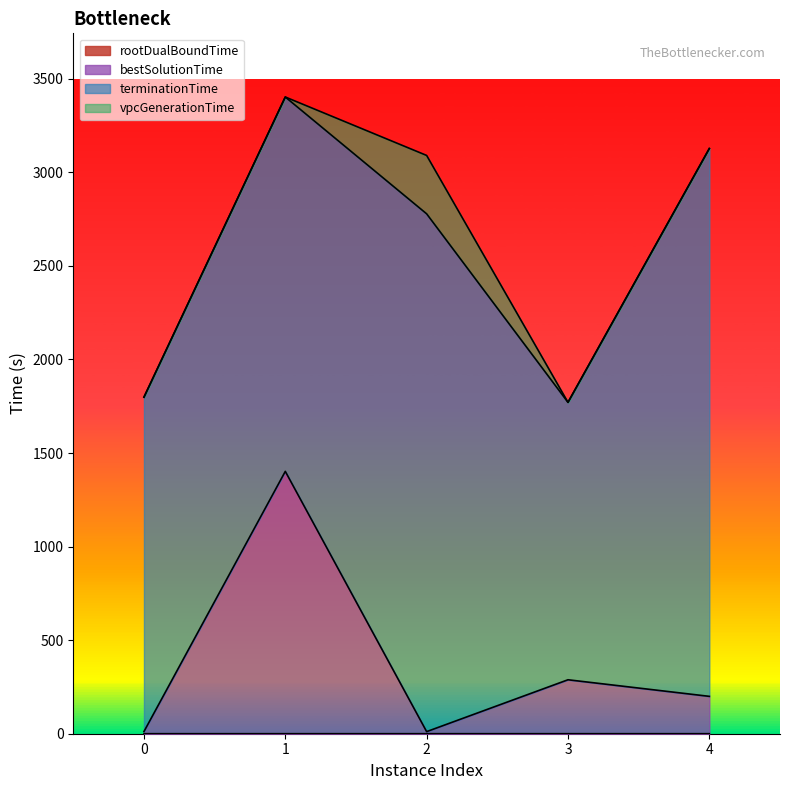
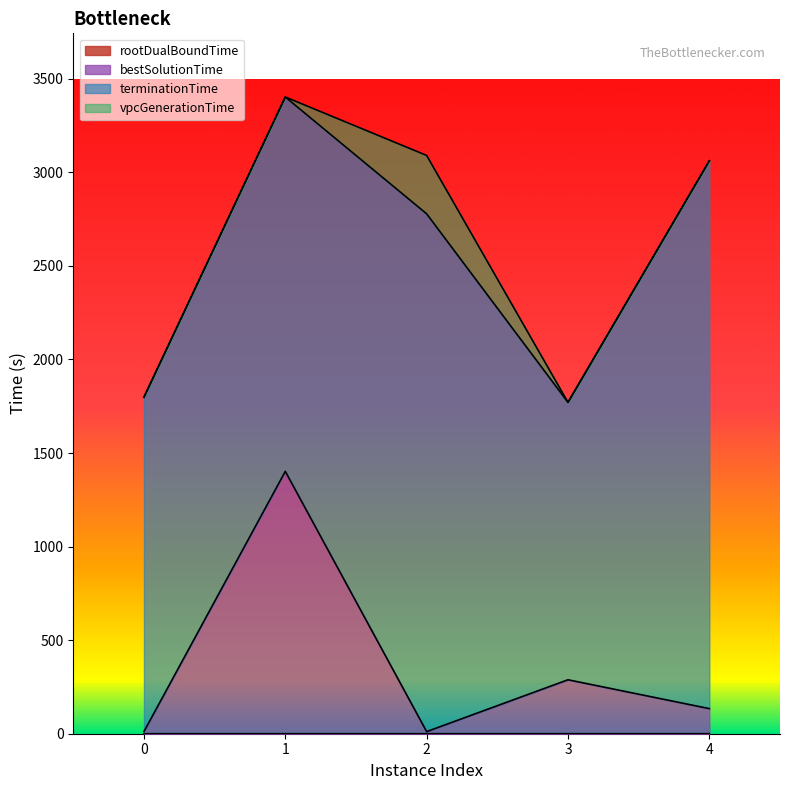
  {
    "rootDualBoundTime": {
      "1": 0,
      "3": 0,
      "4": 0
    },
    "bestSolutionTime": {
      "1": 1400,
      "3": 290,
-     "4": 200
+     "4": 130
    },
    "terminationTime": {
      "2": 2770
    },
    "vpcGenerationTime": {
      "2": 310
    }
  }
